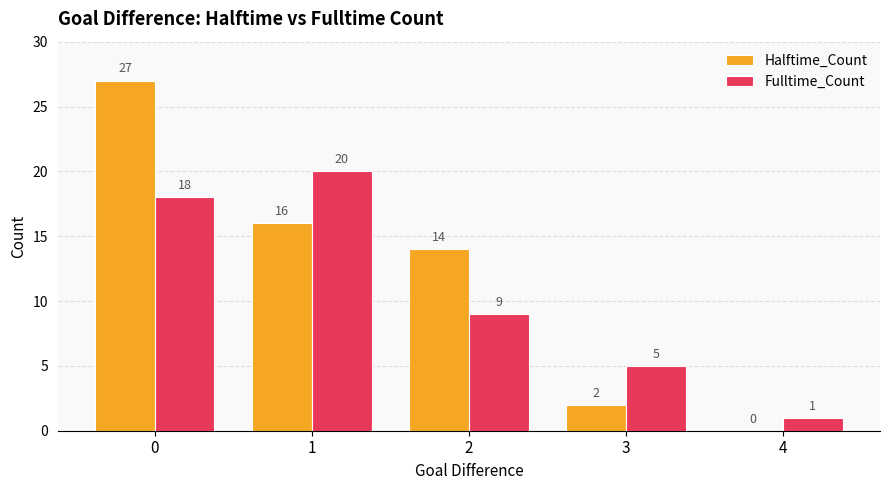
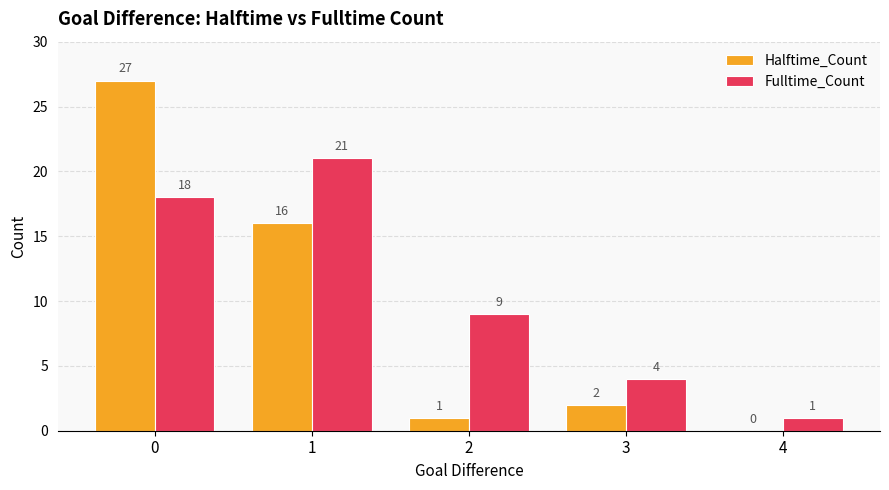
  {
    "Halftime_Count": {
      "0": 27,
      "1": 16,
-     "2": 14,
+     "2": 1,
      "3": 2,
      "4": 0
    },
    "Fulltime_Count": {
      "0": 18,
-     "1": 20,
+     "1": 21,
      "2": 9,
-     "3": 5,
+     "3": 4,
      "4": 1
    }
  }
